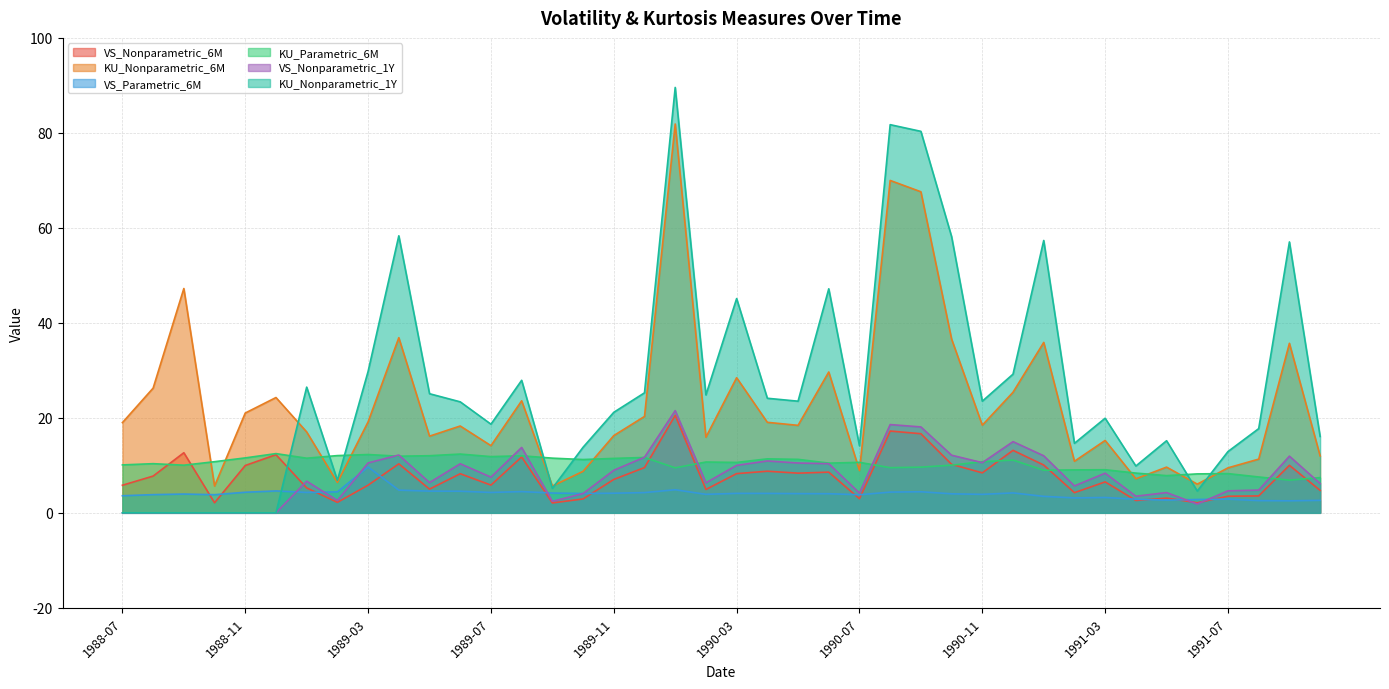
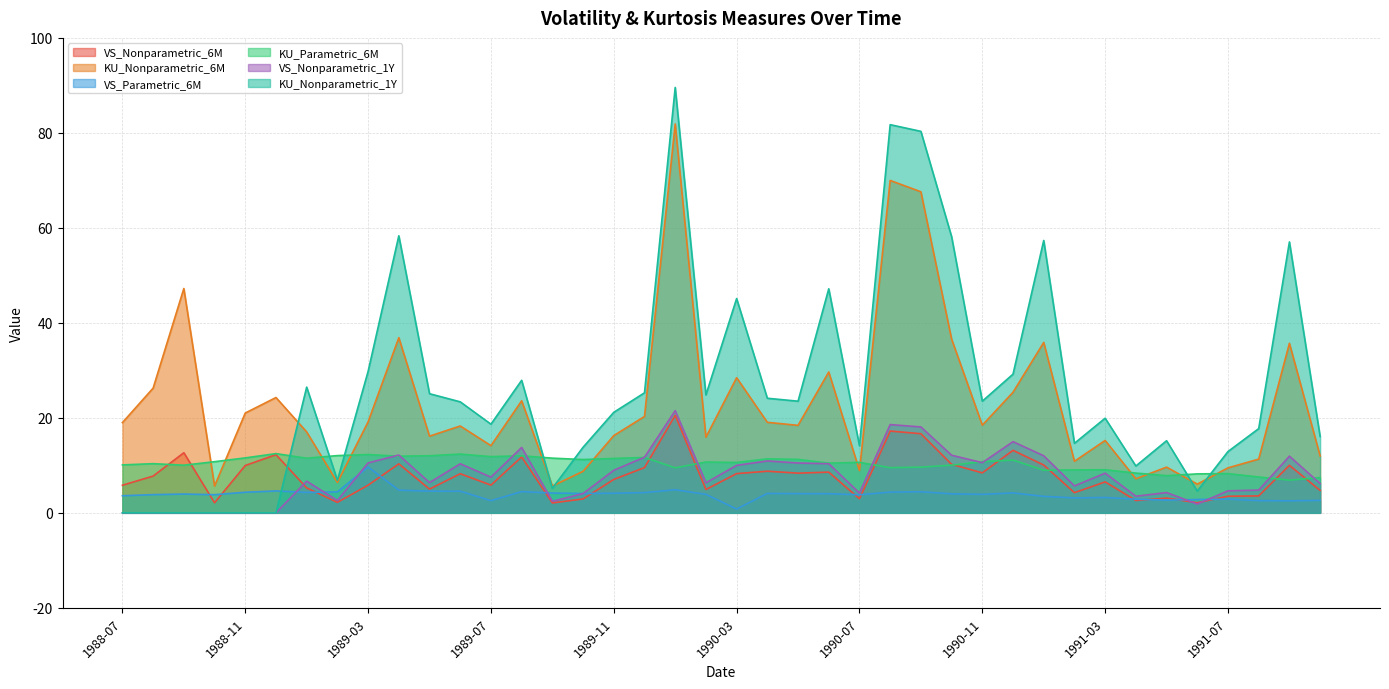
  {
    "VS_Parametric_6M": {
      "1988-07": 4,
      "1988-11": 4,
      "1989-03": 10,
-     "1989-07": 4,
+     "1989-07": 3,
      "1989-11": 4,
-     "1990-03": 4,
+     "1990-03": 1,
      "1990-11": 4,
      "1991-03": 3,
      "1991-07": 3
    },
    "VS_Nonparametric_1Y": {
      "1989-03": 11,
      "1989-07": 8,
      "1989-11": 9,
      "1990-03": 10,
      "1991-03": 8,
      "1991-07": 5
    }
  }
